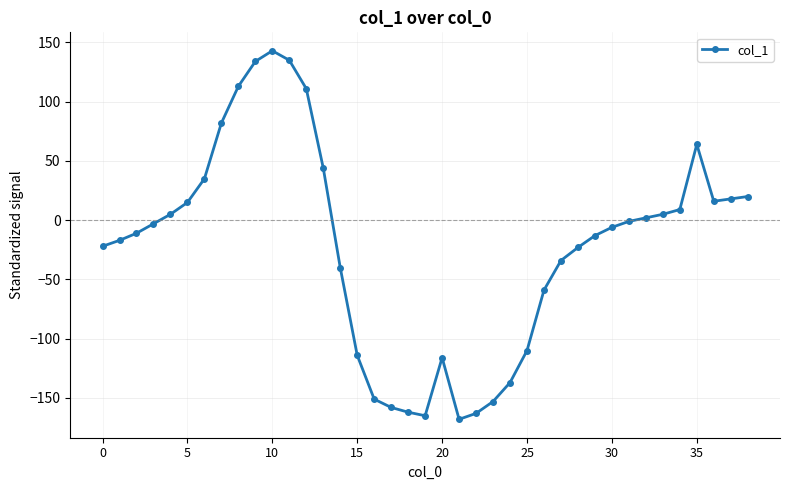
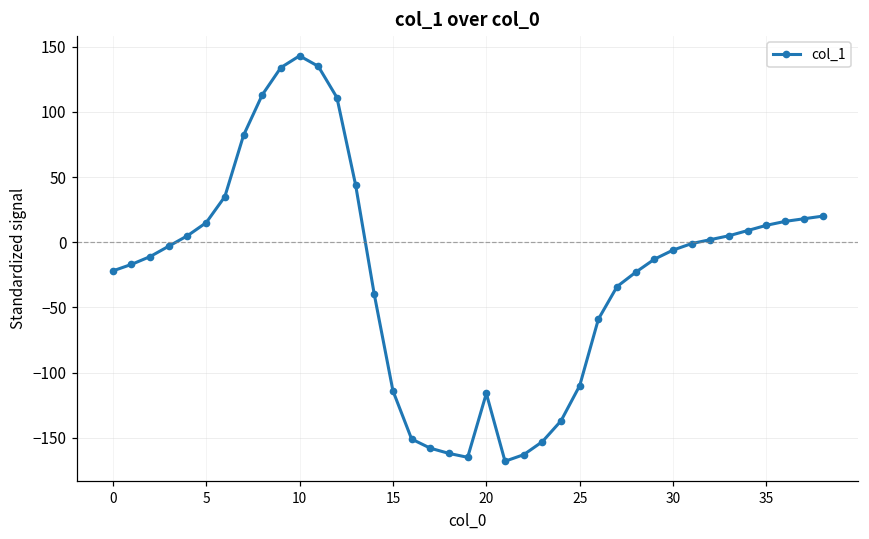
  {
    "0": -22,
    "5": 15,
    "10": 143,
    "15": -114,
    "20": -116,
    "25": -110,
    "30": -6,
-   "35": 64
+   "35": 13
  }
